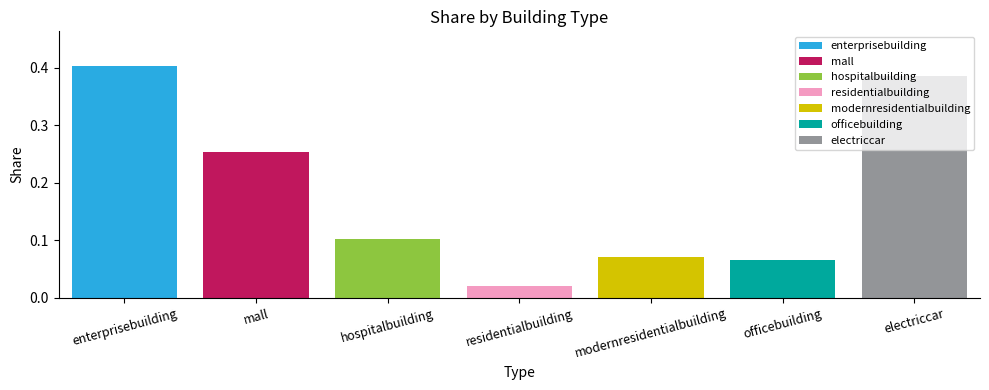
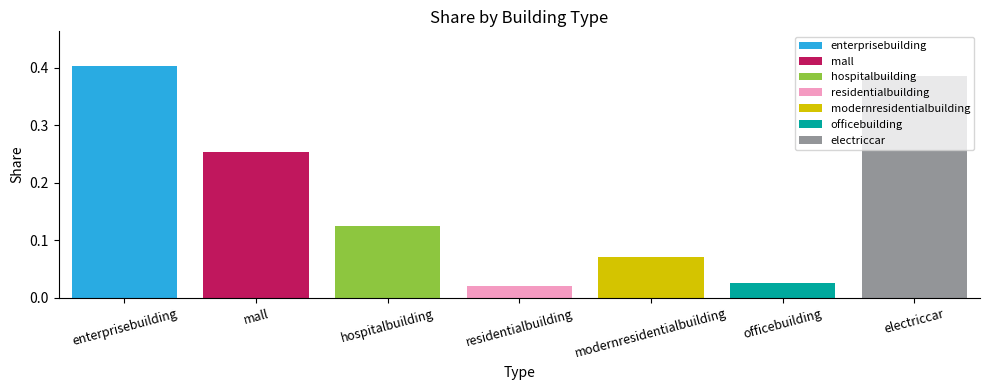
  {
    "enterprisebuilding": 0.40,
    "mall": 0.25,
-   "hospitalbuilding": 0.10,
+   "hospitalbuilding": 0.13,
    "residentialbuilding": 0.02,
    "modernresidentialbuilding": 0.07,
-   "officebuilding": 0.07
+   "officebuilding": 0.03
  }
